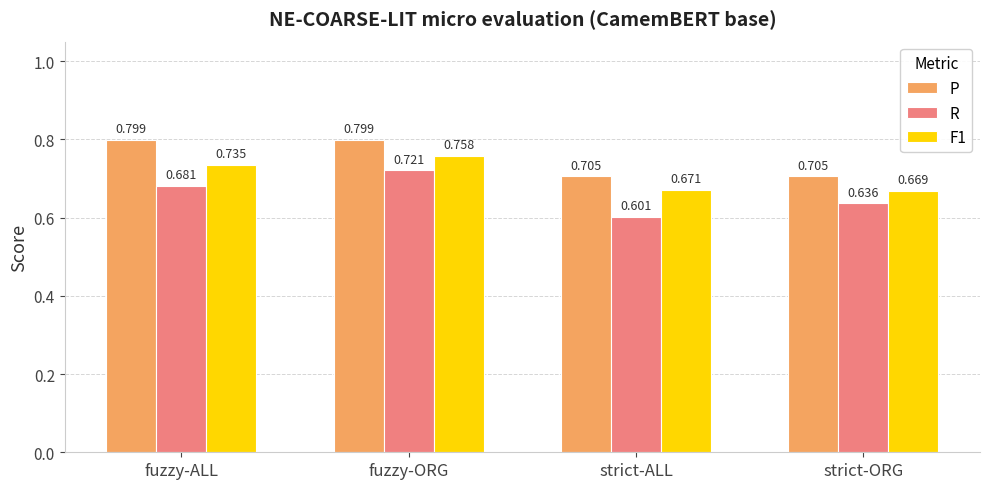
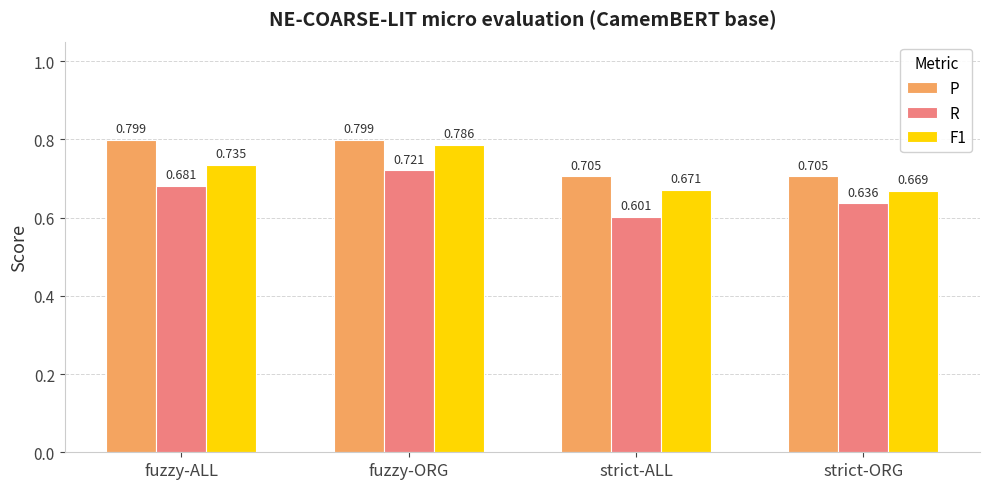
  {
    "F1": {
      "fuzzy-ALL": 0.735,
-     "fuzzy-ORG": 0.758,
+     "fuzzy-ORG": 0.786,
      "strict-ALL": 0.671,
      "strict-ORG": 0.669
    }
  }
